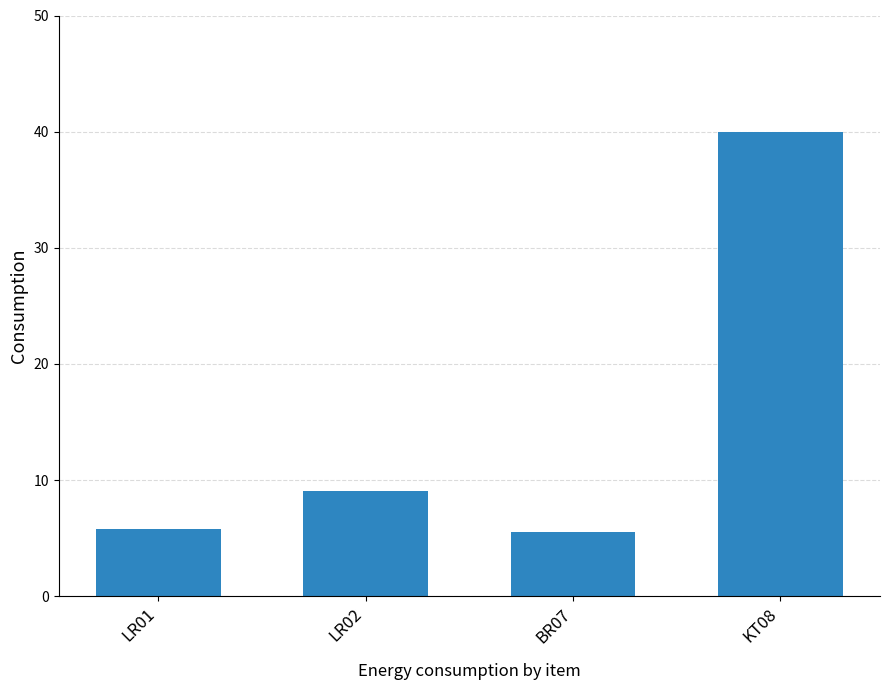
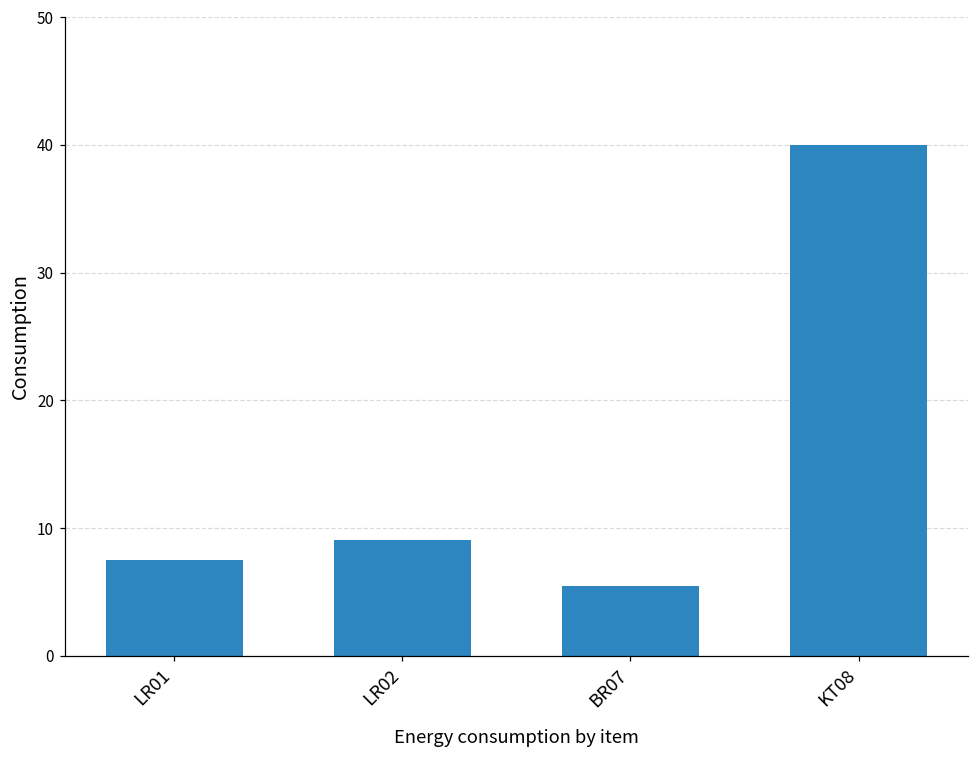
  {
-   "LR01": 5.8,
+   "LR01": 7.5,
    "LR02": 9.1,
    "BR07": 5.5,
    "KT08": 40.0
  }
